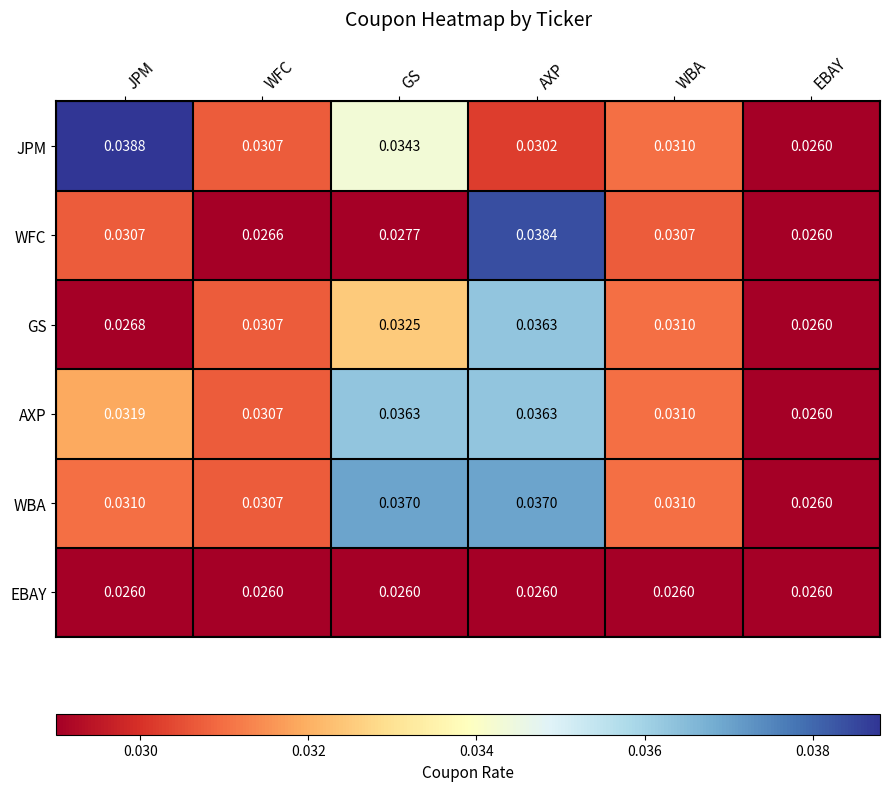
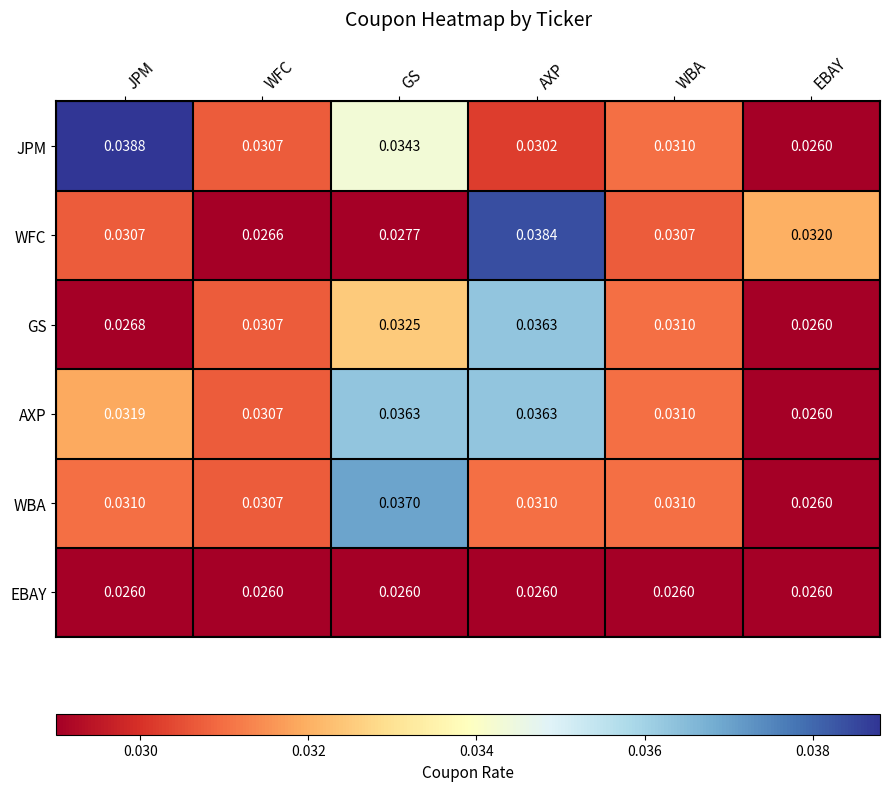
  {
    "JPM": {
      "JPM": 0.0388,
      "WFC": 0.0307,
      "GS": 0.0343,
      "AXP": 0.0302,
      "WBA": 0.0310,
      "EBAY": 0.0260
    },
    "WFC": {
      "JPM": 0.0307,
      "WFC": 0.0266,
      "GS": 0.0277,
      "AXP": 0.0384,
      "WBA": 0.0307,
-     "EBAY": 0.0260
+     "EBAY": 0.0320
    },
    "GS": {
      "JPM": 0.0268,
      "WFC": 0.0307,
      "GS": 0.0325,
      "AXP": 0.0363,
      "WBA": 0.0310,
      "EBAY": 0.0260
    },
    "AXP": {
      "JPM": 0.0319,
      "WFC": 0.0307,
      "GS": 0.0363,
      "AXP": 0.0363,
      "WBA": 0.0310,
      "EBAY": 0.0260
    },
    "WBA": {
      "JPM": 0.0310,
      "WFC": 0.0307,
      "GS": 0.0370,
-     "AXP": 0.0370,
+     "AXP": 0.0310,
      "WBA": 0.0310,
      "EBAY": 0.0260
    },
    "EBAY": {
      "JPM": 0.0260,
      "WFC": 0.0260,
      "GS": 0.0260,
      "AXP": 0.0260,
      "WBA": 0.0260,
      "EBAY": 0.0260
    }
  }
